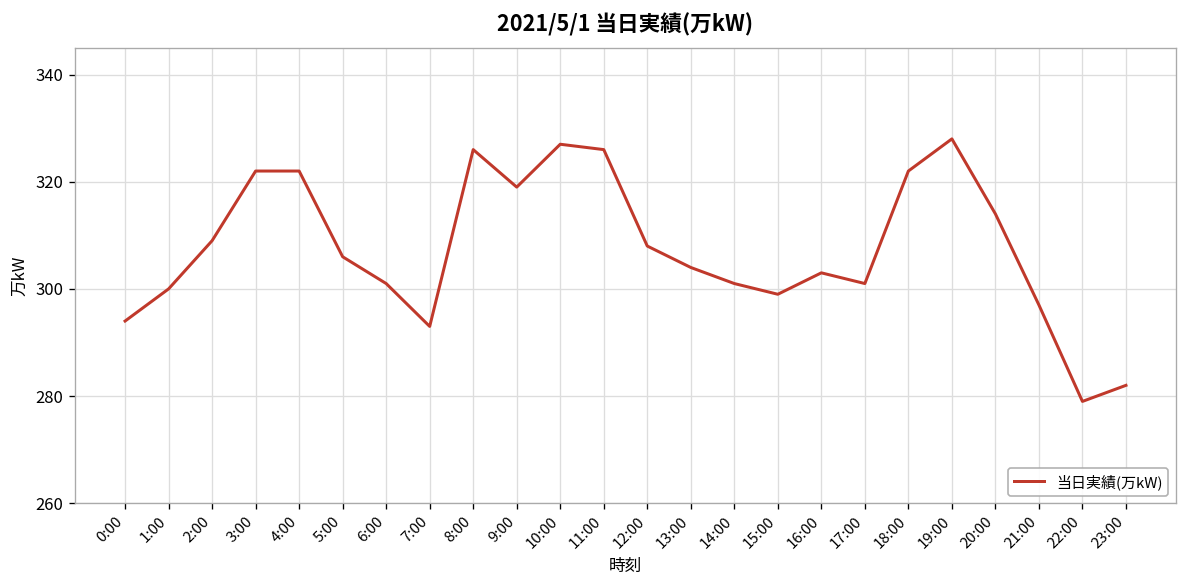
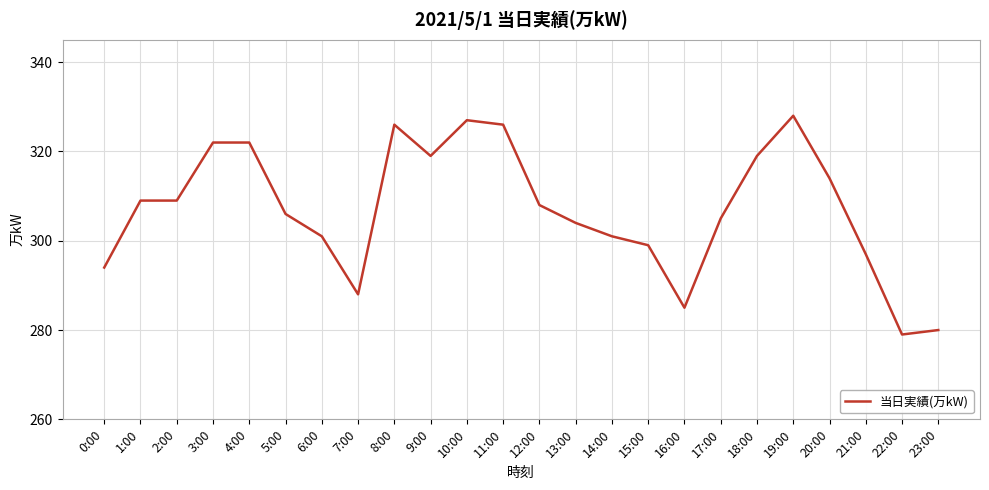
  {
    "0:00": 294,
-   "1:00": 300,
+   "1:00": 309,
    "2:00": 309,
    "3:00": 322,
    "4:00": 322,
    "5:00": 306,
    "6:00": 301,
-   "7:00": 293,
+   "7:00": 288,
    "8:00": 326,
    "9:00": 319,
    "10:00": 327,
    "11:00": 326,
    "12:00": 308,
    "13:00": 304,
    "14:00": 301,
    "15:00": 299,
-   "16:00": 303,
-   "17:00": 301,
-   "18:00": 322,
+   "16:00": 285,
+   "17:00": 305,
+   "18:00": 319,
    "19:00": 328,
    "20:00": 314,
    "21:00": 297,
    "22:00": 279,
-   "23:00": 282
+   "23:00": 280
  }
